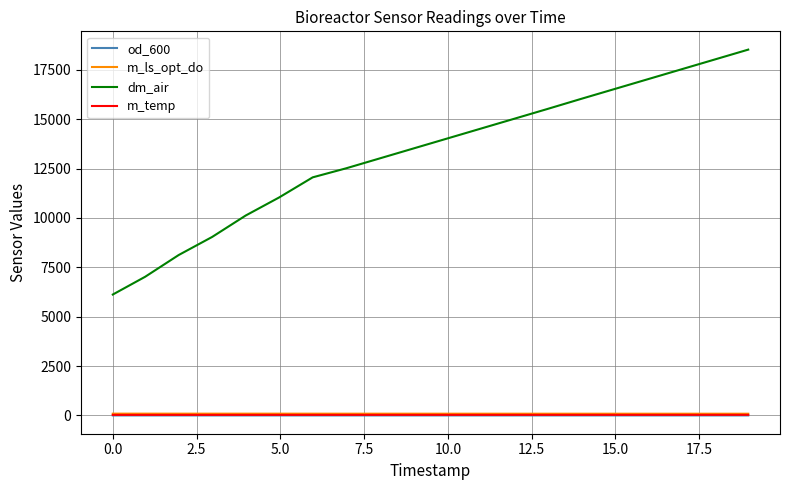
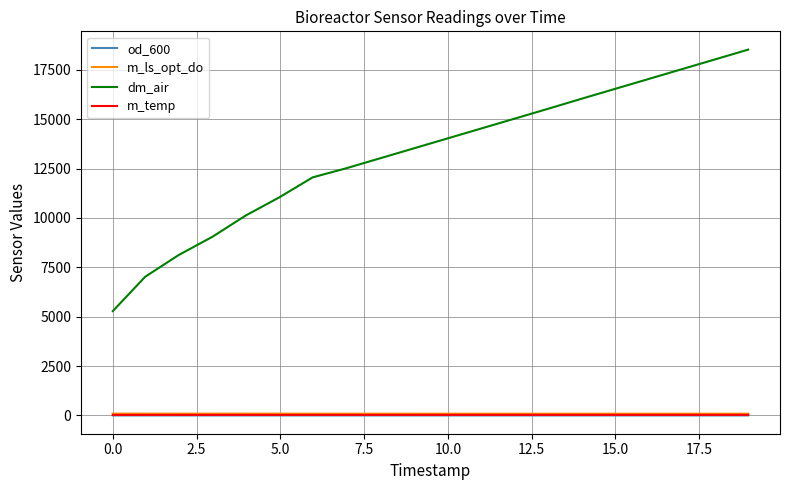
  {
    "dm_air": {
-     "0.0": 6100
+     "0.0": 5300
    }
  }
